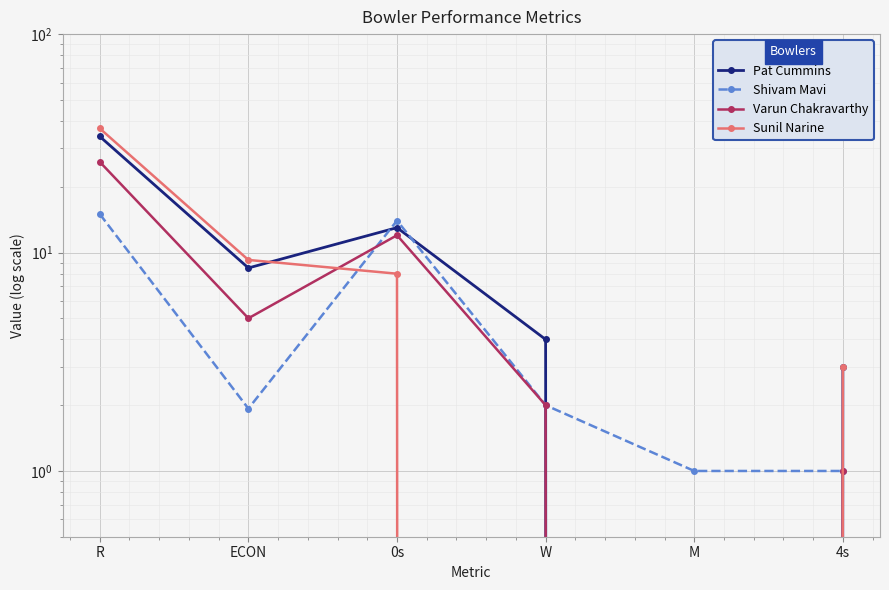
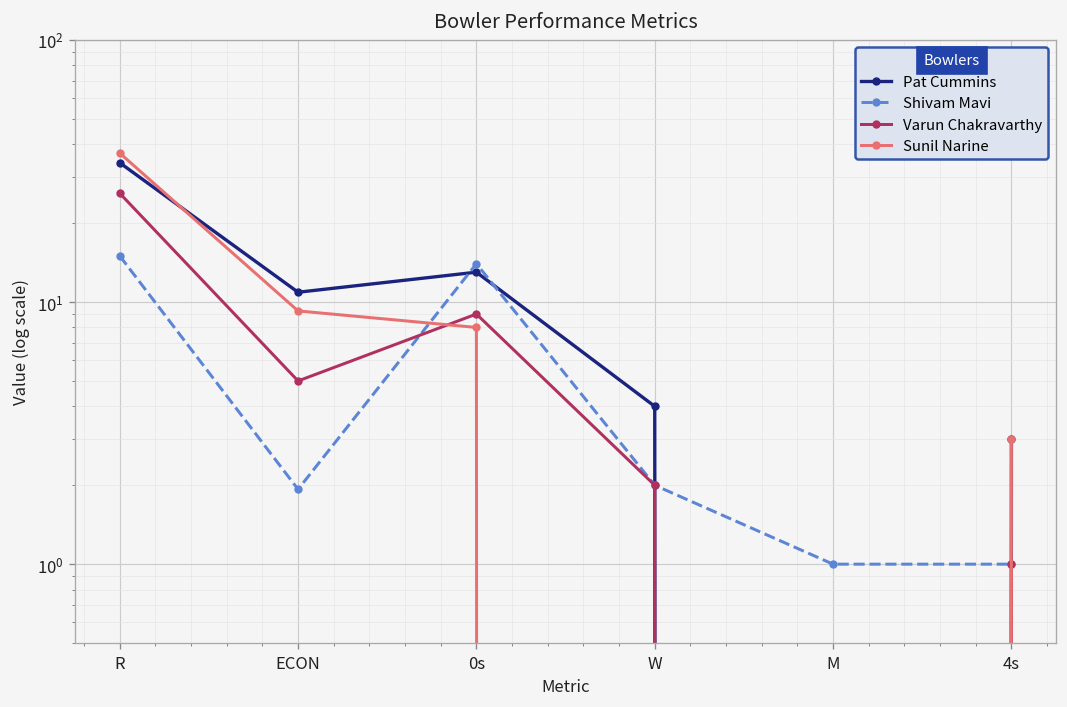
  {
    "Pat Cummins": {
      "R": 34,
-     "ECON": 8.5,
+     "ECON": 11,
      "0s": 13,
      "W": 4.0
    },
    "Shivam Mavi": {
      "R": 15,
      "ECON": 1.9,
      "0s": 14,
      "M": 1.0
    },
    "Varun Chakravarthy": {
      "R": 26,
      "ECON": 5,
-     "0s": 12
+     "0s": 9
    },
    "Sunil Narine": {
      "R": 37,
      "ECON": 9.3,
      "0s": 8.0
    }
  }
